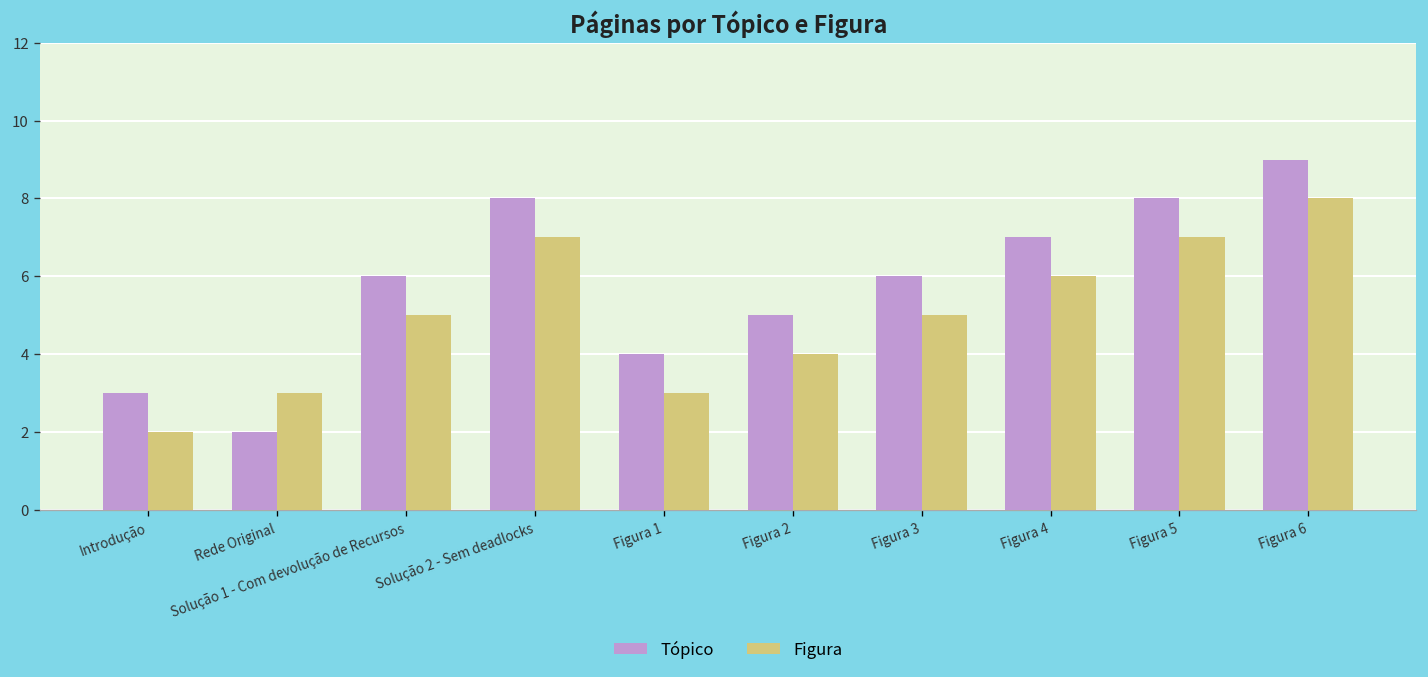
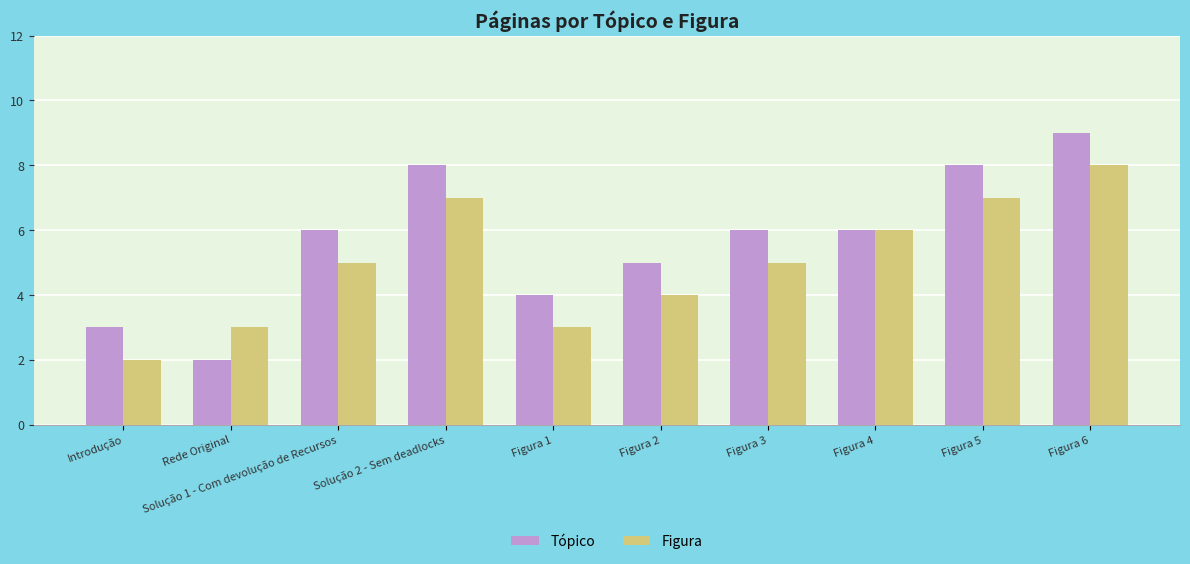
  {
    "Tópico": {
      "Introdução": 3,
      "Rede Original": 2,
      "Solução 1 - Com devolução de Recursos": 6,
      "Solução 2 - Sem deadlocks": 8,
      "Figura 1": 4,
      "Figura 2": 5,
      "Figura 3": 6,
-     "Figura 4": 7,
+     "Figura 4": 6,
      "Figura 5": 8,
      "Figura 6": 9
    },
    "Figura": {
      "Introdução": 2,
      "Rede Original": 3,
      "Solução 1 - Com devolução de Recursos": 5,
      "Solução 2 - Sem deadlocks": 7,
      "Figura 1": 3,
      "Figura 2": 4,
      "Figura 3": 5,
      "Figura 4": 6,
      "Figura 5": 7,
      "Figura 6": 8
    }
  }
